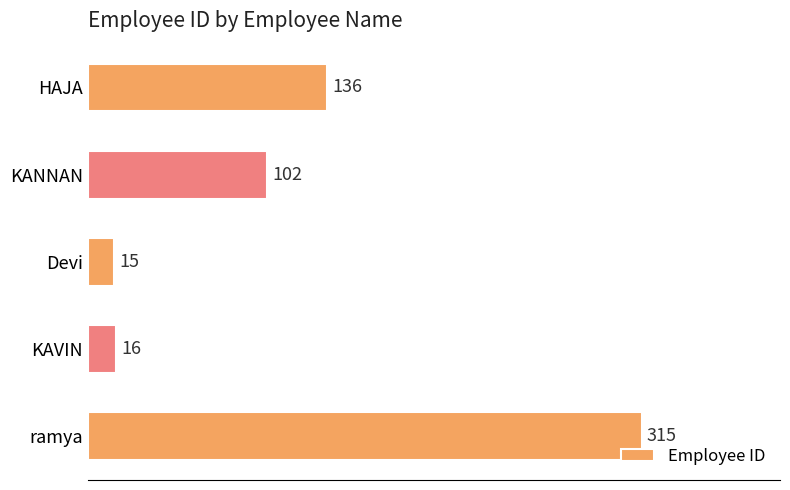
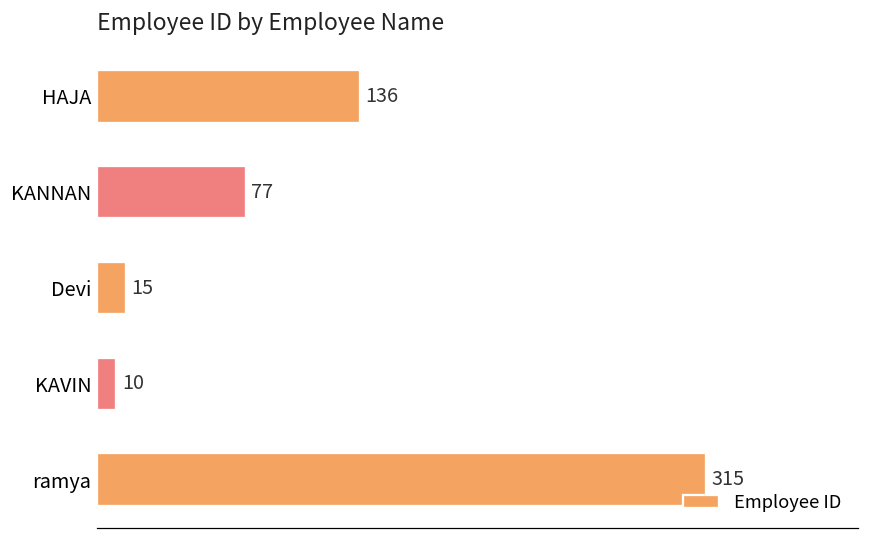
  {
    "HAJA": 136,
-   "KANNAN": 102,
+   "KANNAN": 77,
    "Devi": 15,
-   "KAVIN": 16,
+   "KAVIN": 10,
    "ramya": 315
  }
